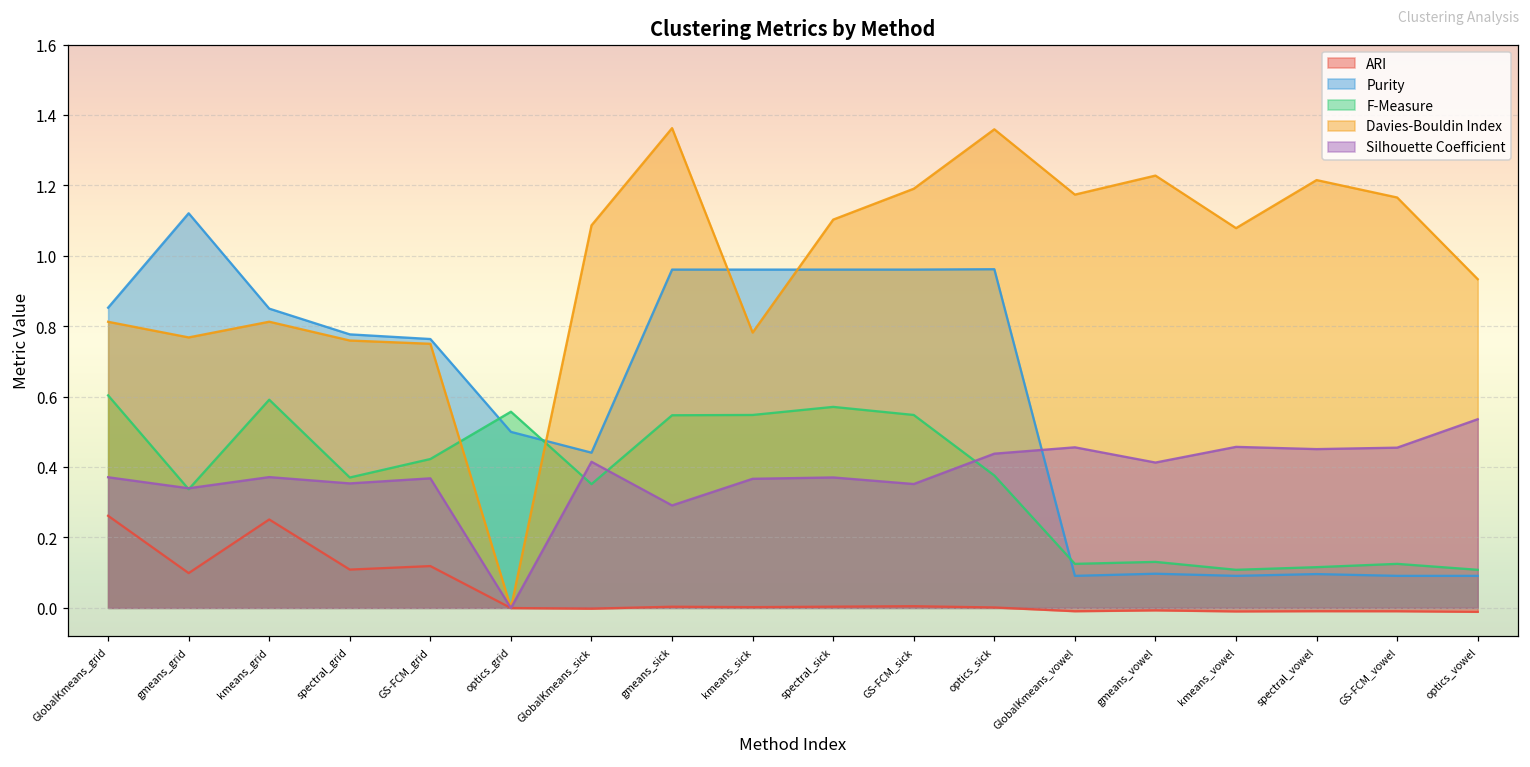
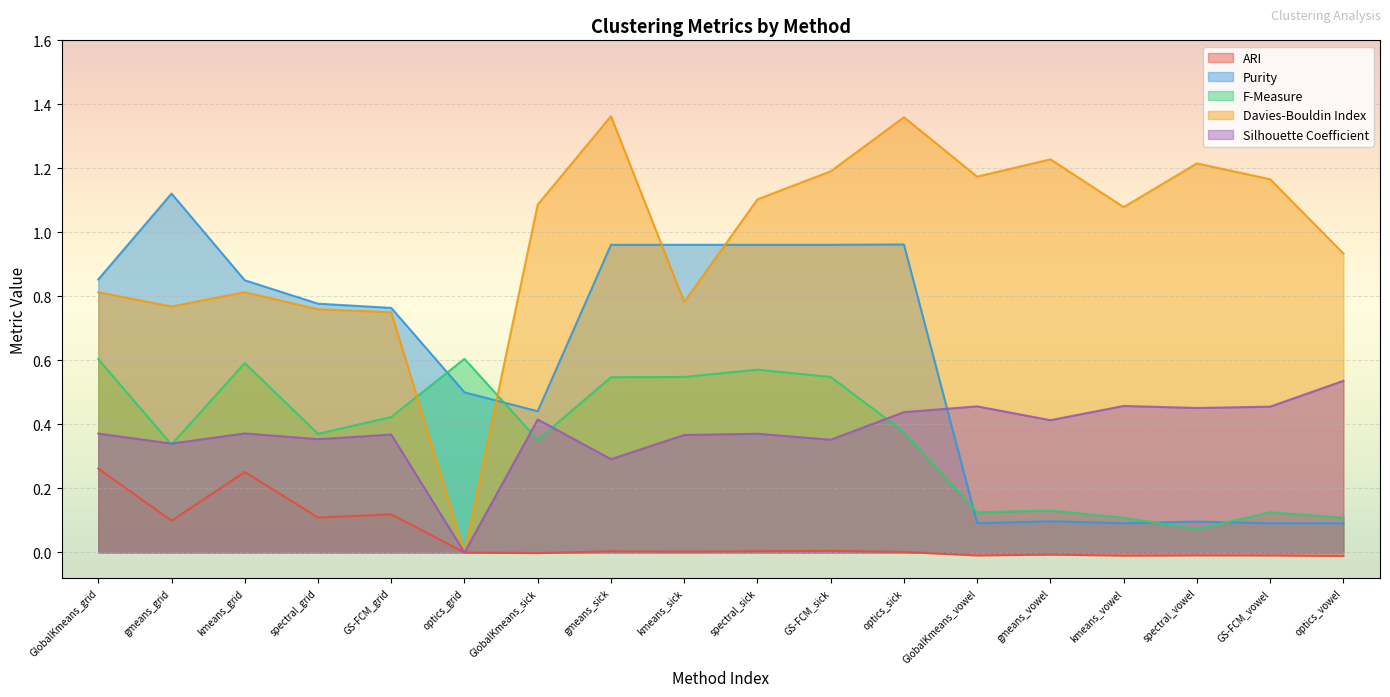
  {
    "Purity": {
      "GlobalKmeans_grid": 0.85,
      "gmeans_grid": 1.12,
      "kmeans_grid": 0.85,
      "spectral_grid": 0.78,
      "GS-FCM_grid": 0.76,
      "optics_grid": 0.50,
      "GlobalKmeans_sick": 0.44,
      "gmeans_sick": 0.96,
      "kmeans_sick": 0.96,
      "spectral_sick": 0.96,
      "GS-FCM_sick": 0.96,
      "optics_sick": 0.96,
      "GlobalKmeans_vowel": 0.09,
      "gmeans_vowel": 0.10,
      "kmeans_vowel": 0.09,
      "spectral_vowel": 0.10,
      "GS-FCM_vowel": 0.09,
      "optics_vowel": 0.09
    },
    "F-Measure": {
      "GlobalKmeans_grid": 0.60,
      "kmeans_grid": 0.59,
      "spectral_grid": 0.37,
      "GS-FCM_grid": 0.42,
-     "optics_grid": 0.56,
+     "optics_grid": 0.60,
      "GlobalKmeans_sick": 0.35,
      "gmeans_sick": 0.55,
      "kmeans_sick": 0.55,
      "spectral_sick": 0.57,
      "GS-FCM_sick": 0.55,
      "optics_sick": 0.38,
      "GlobalKmeans_vowel": 0.13,
      "gmeans_vowel": 0.13,
      "kmeans_vowel": 0.11,
-     "spectral_vowel": 0.12,
+     "spectral_vowel": 0.07,
      "GS-FCM_vowel": 0.13,
      "optics_vowel": 0.11
    },
    "Davies-Bouldin Index": {
      "GlobalKmeans_grid": 0.81,
      "gmeans_grid": 0.77,
      "kmeans_grid": 0.81,
      "spectral_grid": 0.76,
      "GS-FCM_grid": 0.75,
      "GlobalKmeans_sick": 1.09,
      "gmeans_sick": 1.36,
      "kmeans_sick": 0.78,
      "spectral_sick": 1.10,
      "GS-FCM_sick": 1.19,
      "optics_sick": 1.36,
      "GlobalKmeans_vowel": 1.17,
      "gmeans_vowel": 1.23,
      "kmeans_vowel": 1.08,
      "spectral_vowel": 1.22,
      "GS-FCM_vowel": 1.17,
      "optics_vowel": 0.93
    }
  }
